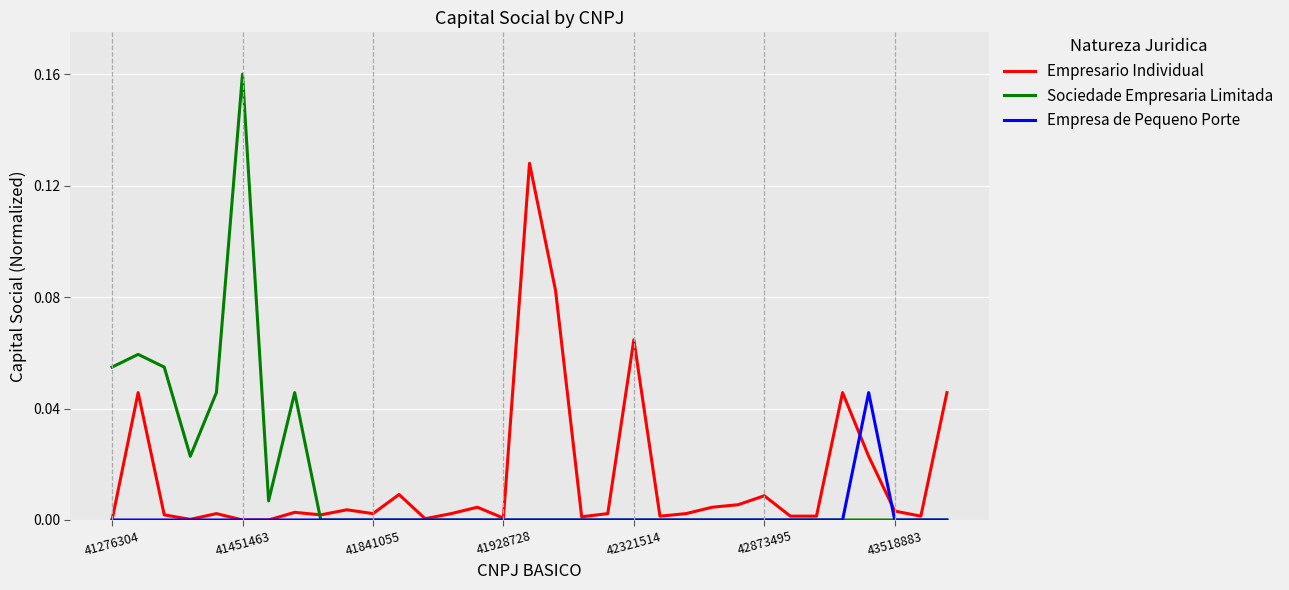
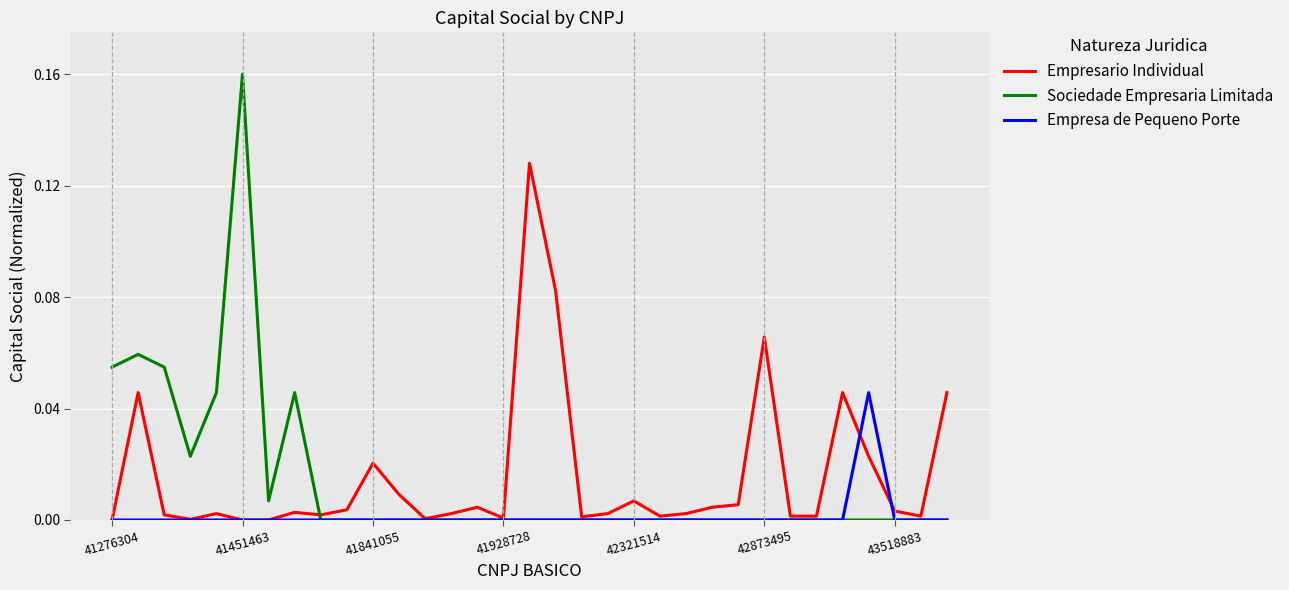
  {
    "Empresario Individual": {
-     "41841055": 0.002,
-     "42321514": 0.065,
-     "42873495": 0.009,
+     "41841055": 0.020,
+     "42321514": 0.007,
+     "42873495": 0.066,
      "43518883": 0.003
    },
    "Sociedade Empresaria Limitada": {
      "41276304": 0.055,
      "41451463": 0.160
    }
  }
